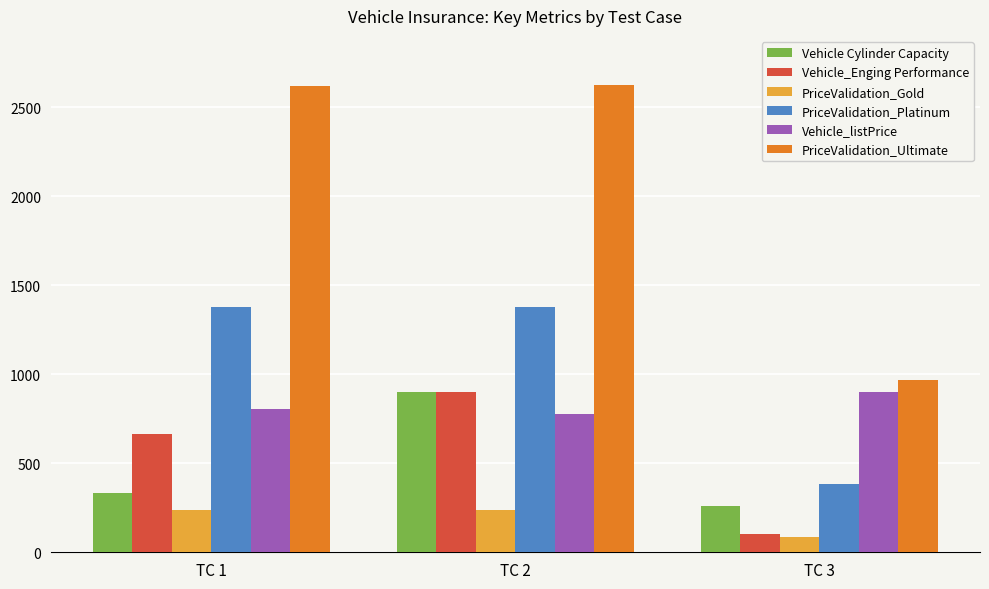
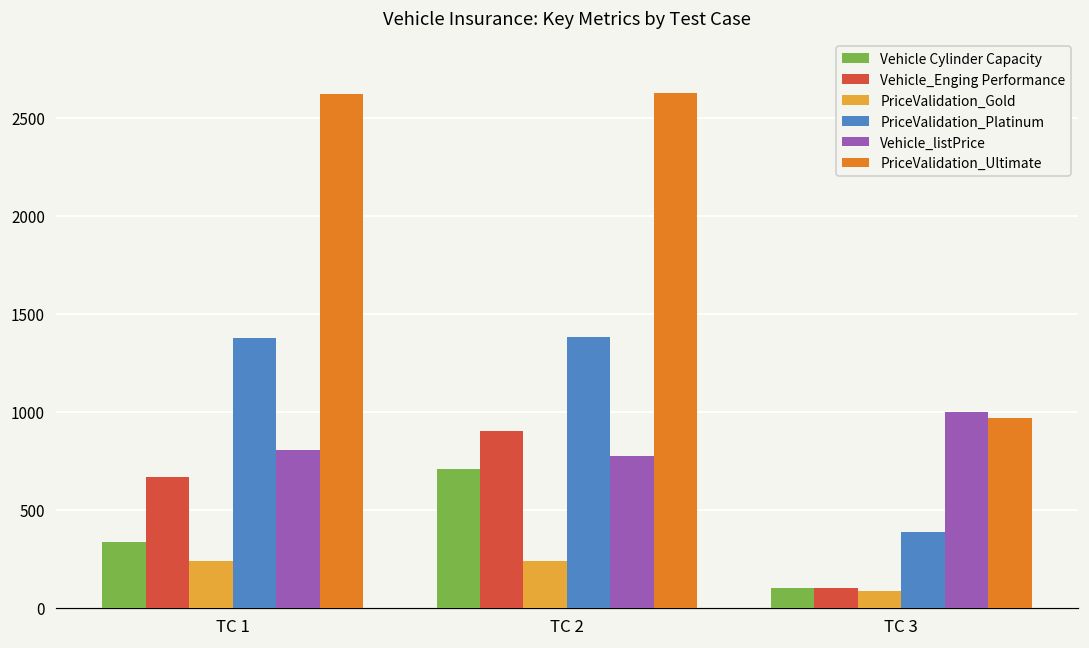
  {
    "Vehicle Cylinder Capacity": {
      "TC 1": 330,
-     "TC 2": 900,
-     "TC 3": 260
+     "TC 2": 710,
+     "TC 3": 100
    },
    "PriceValidation_Platinum": {
      "TC 1": 1380,
      "TC 2": 1380,
      "TC 3": 390
    },
    "Vehicle_listPrice": {
      "TC 1": 810,
      "TC 2": 780,
-     "TC 3": 900
+     "TC 3": 1000
    }
  }
